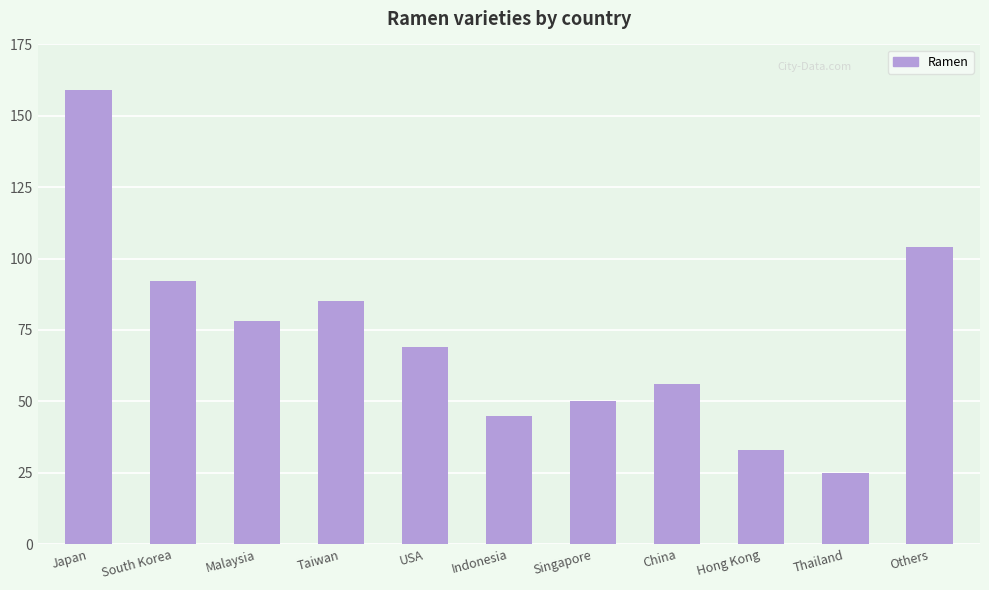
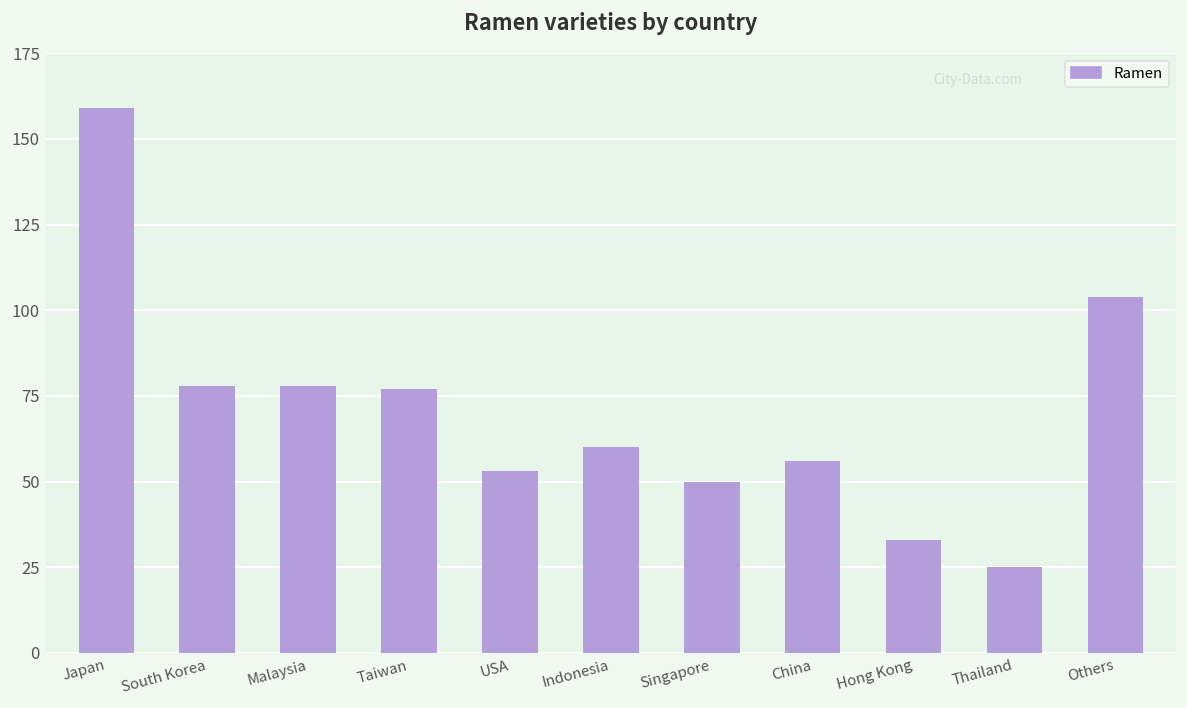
  {
    "Japan": 159,
-   "South Korea": 92,
+   "South Korea": 78,
    "Malaysia": 78,
-   "Taiwan": 85,
-   "USA": 69,
-   "Indonesia": 45,
+   "Taiwan": 77,
+   "USA": 53,
+   "Indonesia": 60,
    "Singapore": 50,
    "China": 56,
    "Hong Kong": 33,
    "Thailand": 25,
    "Others": 104
  }
